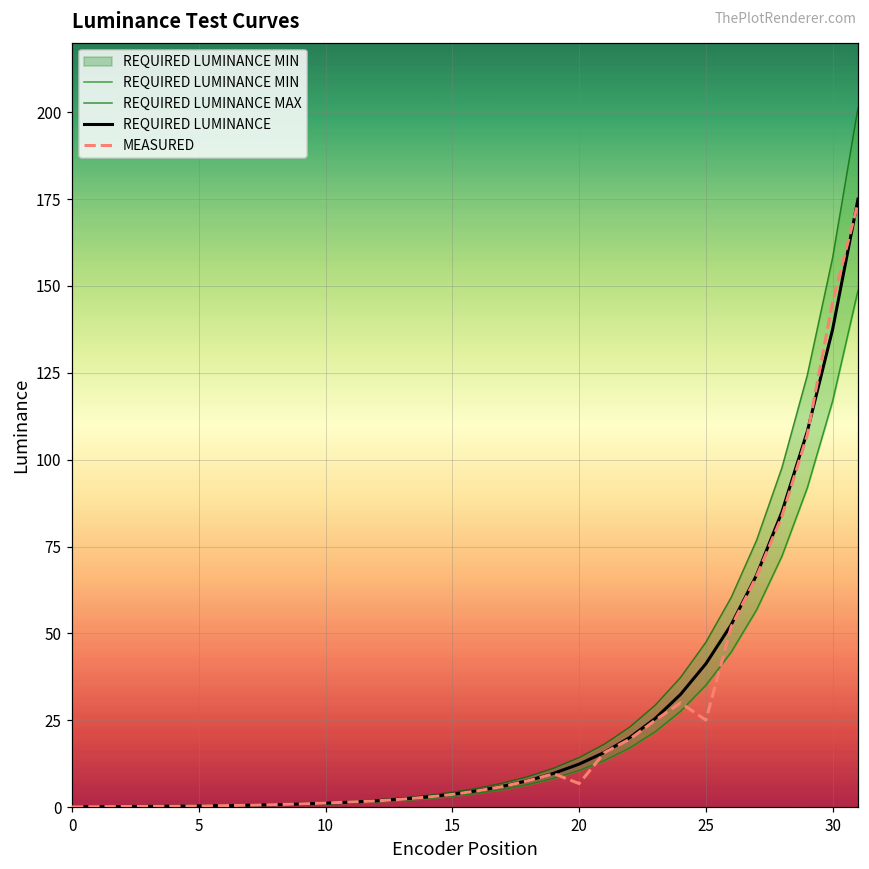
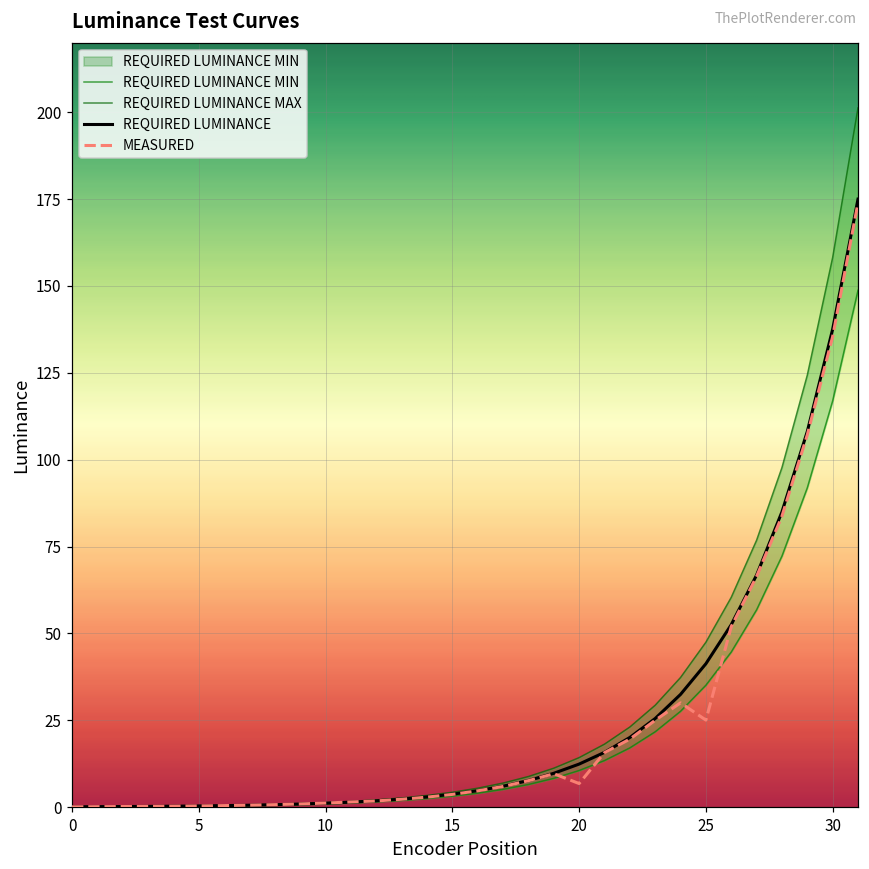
  {
    "REQUIRED LUMINANCE": {
      "20": 12,
      "25": 41,
      "30": 138
    },
    "MEASURED": {
      "20": 7,
      "25": 25,
-     "30": 145
+     "30": 135
    }
  }
